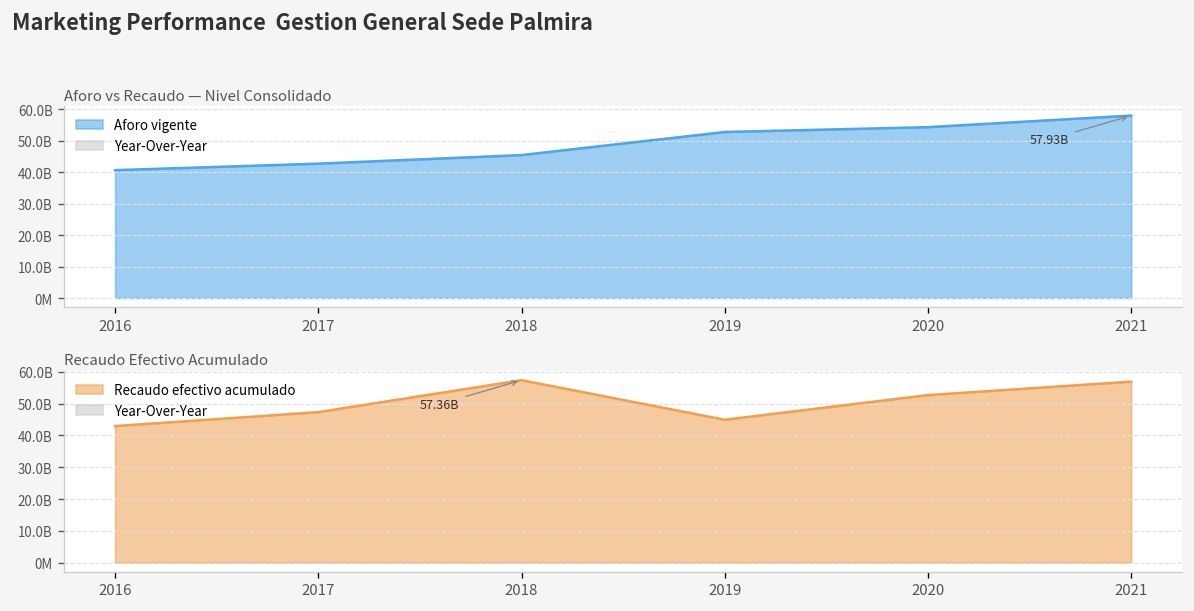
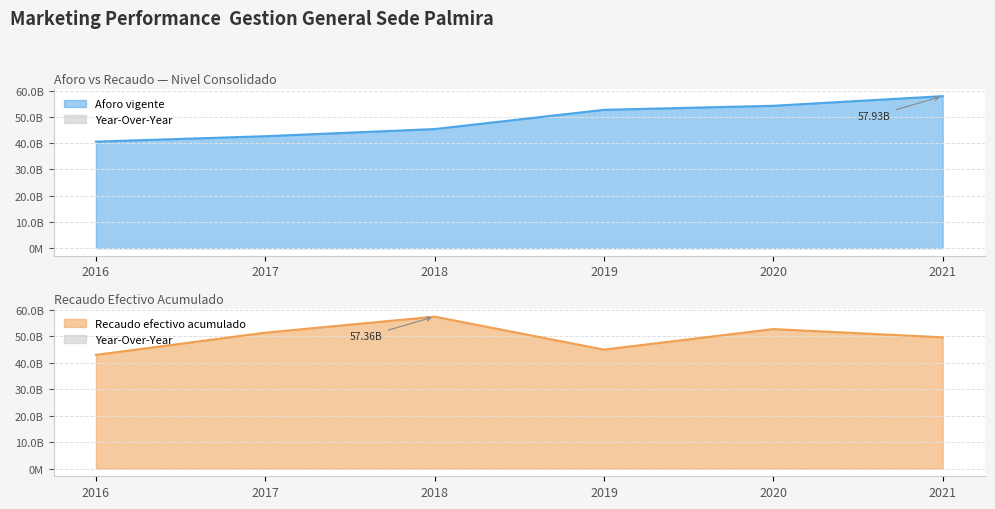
  {
    "Aforo vs Recaudo — Nivel Consolidado": {
      "2021": "57.93B"
    },
    "Recaudo Efectivo Acumulado": {
      "2016": "43000000000",
-     "2017": "47000000000",
+     "2017": "51000000000",
      "2019": "45000000000",
      "2020": "53000000000",
-     "2021": "57000000000"
+     "2021": "50000000000"
    }
  }
